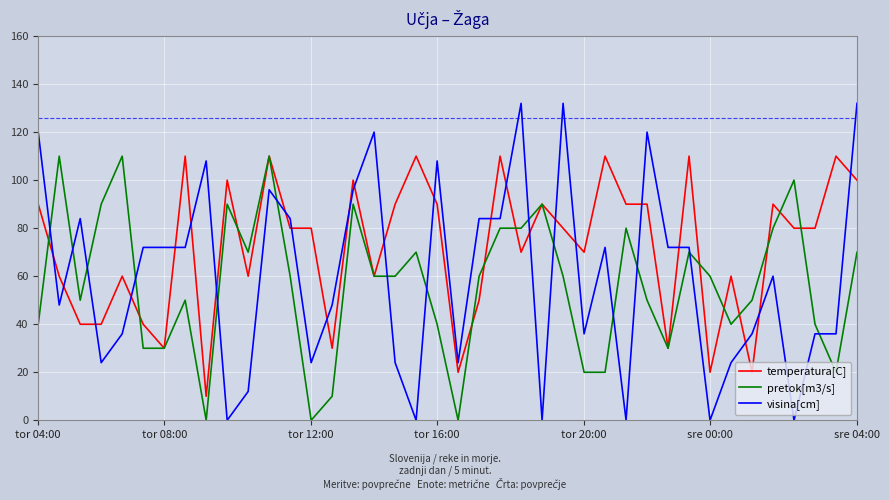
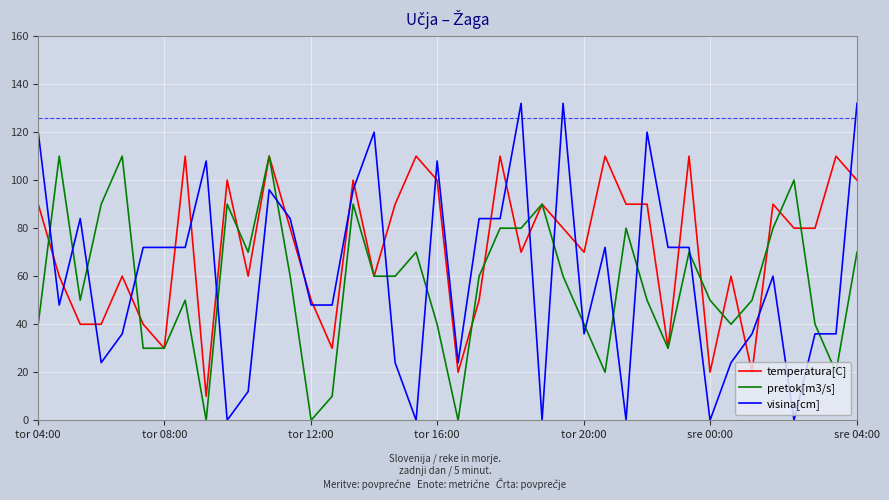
  {
    "temperatura[C]": {
      "tor 04:00": 90,
-     "tor 12:00": 80,
-     "tor 16:00": 90,
+     "tor 12:00": 50,
+     "tor 16:00": 100,
      "tor 20:00": 70,
      "sre 00:00": 20,
      "sre 04:00": 100
    },
    "pretok[m3/s]": {
      "tor 04:00": 40,
      "tor 12:00": 0,
      "tor 16:00": 40,
-     "tor 20:00": 20,
-     "sre 00:00": 60,
+     "tor 20:00": 40,
+     "sre 00:00": 50,
      "sre 04:00": 70
    },
    "visina[cm]": {
      "tor 04:00": 120,
      "tor 08:00": 72,
-     "tor 12:00": 24,
+     "tor 12:00": 48,
      "tor 16:00": 108,
      "tor 20:00": 36,
      "sre 00:00": 0,
      "sre 04:00": 132
    }
  }
